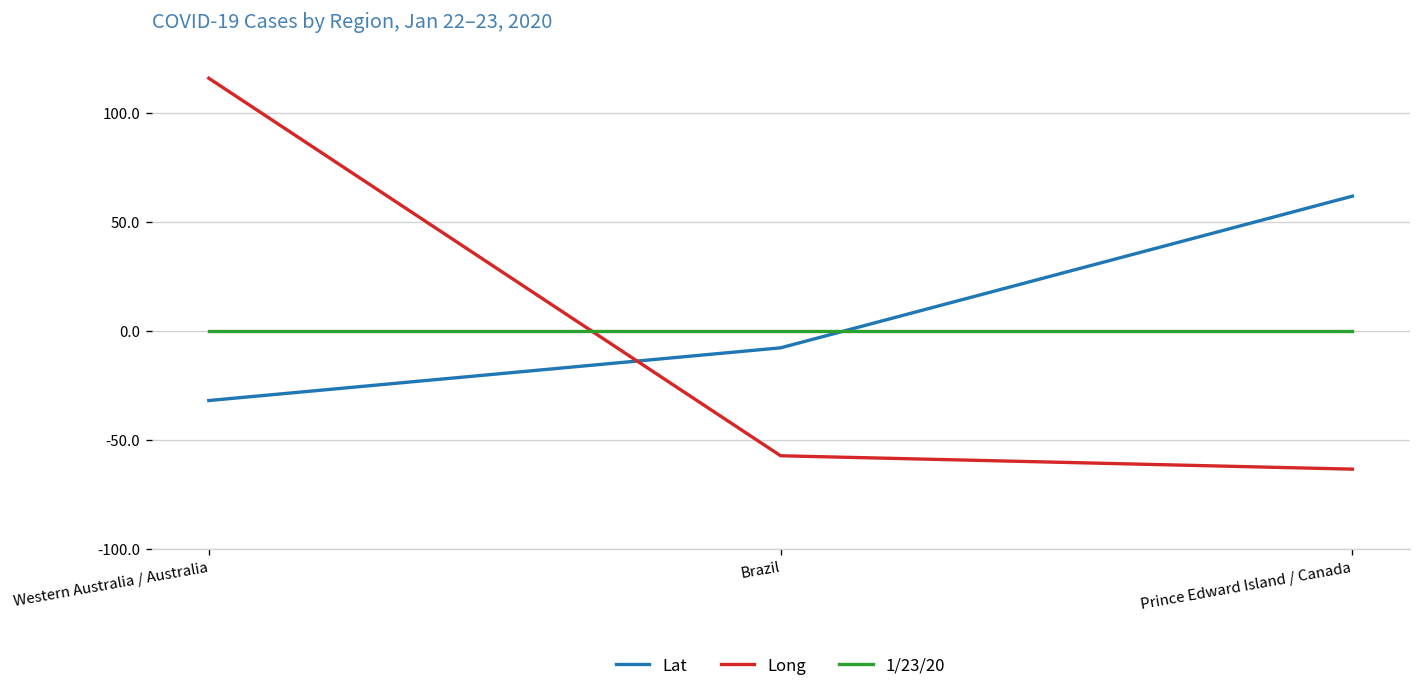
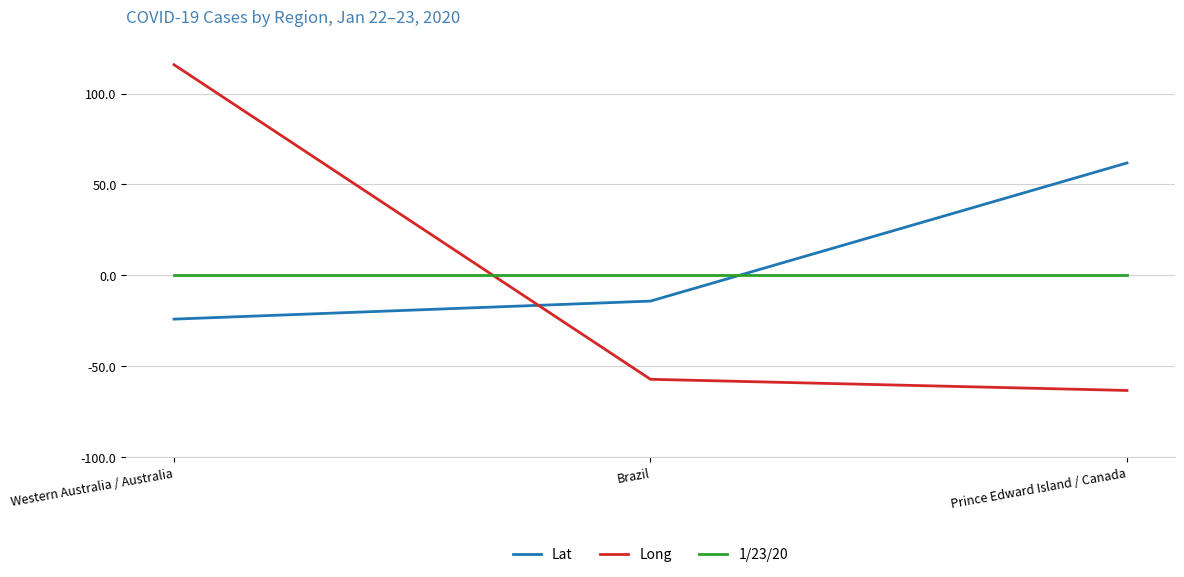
  {
    "Lat": {
-     "Western Australia / Australia": -32,
-     "Brazil": -8,
+     "Western Australia / Australia": -24,
+     "Brazil": -14,
      "Prince Edward Island / Canada": 62
    },
    "Long": {
      "Western Australia / Australia": 116,
      "Brazil": -57,
      "Prince Edward Island / Canada": -63
    },
    "1/23/20": {
      "Western Australia / Australia": 0,
      "Brazil": 0,
      "Prince Edward Island / Canada": 0
    }
  }
